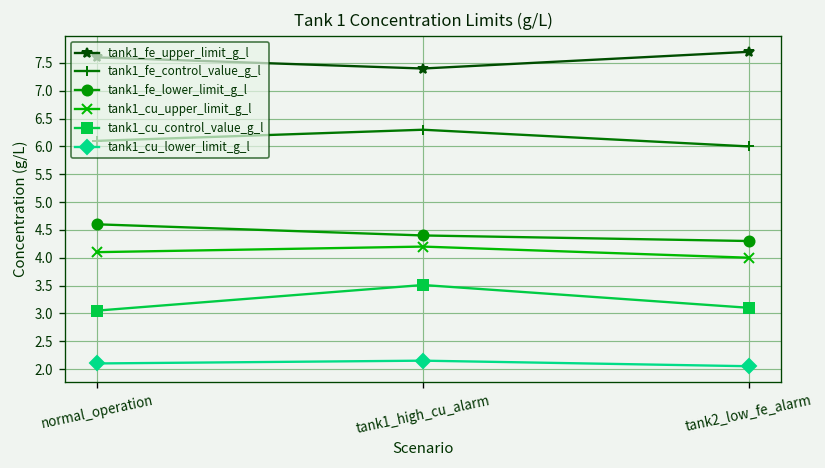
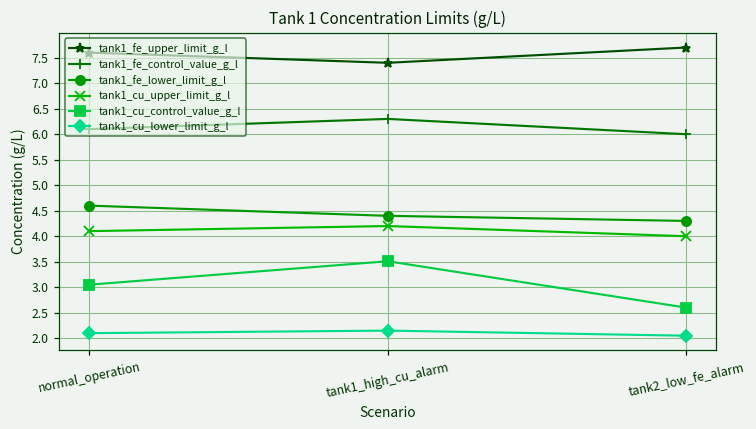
  {
    "tank1_cu_control_value_g_l": {
      "normal_operation": 3.1,
      "tank1_high_cu_alarm": 3.5,
-     "tank2_low_fe_alarm": 3.1
+     "tank2_low_fe_alarm": 2.6
    },
    "tank1_cu_lower_limit_g_l": {
      "normal_operation": 2.1,
      "tank1_high_cu_alarm": 2.2,
      "tank2_low_fe_alarm": 2.1
    }
  }
